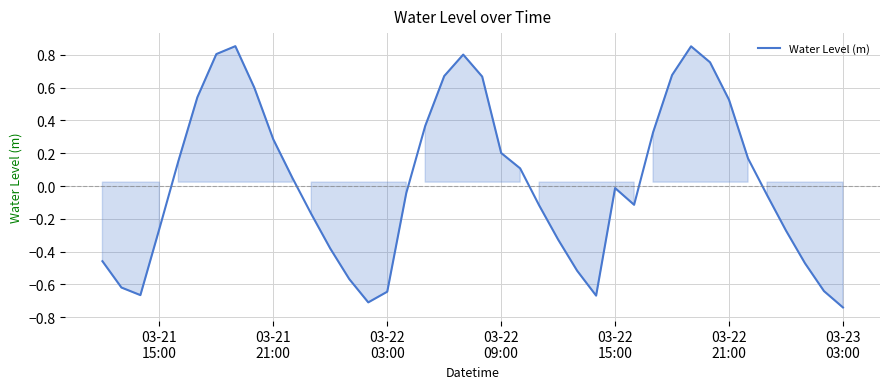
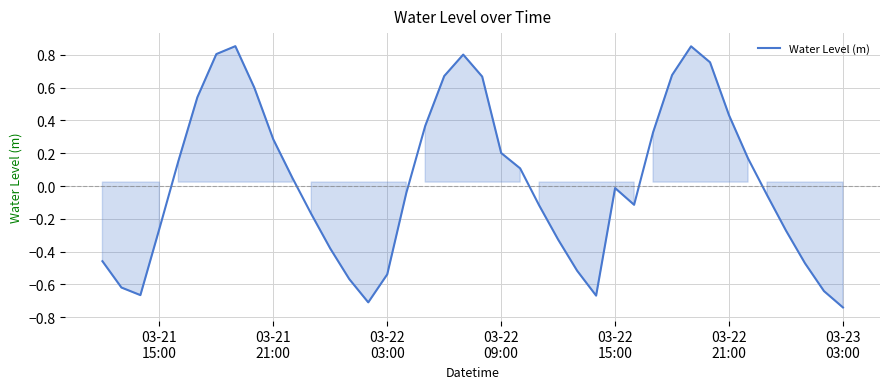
  {
    "03-21 15:00": -0.26,
    "03-21 21:00": 0.28,
-   "03-22 03:00": -0.64,
+   "03-22 03:00": -0.54,
    "03-22 09:00": 0.20,
    "03-22 15:00": -0.01,
-   "03-22 21:00": 0.53,
+   "03-22 21:00": 0.43,
    "03-23 03:00": -0.74
  }
